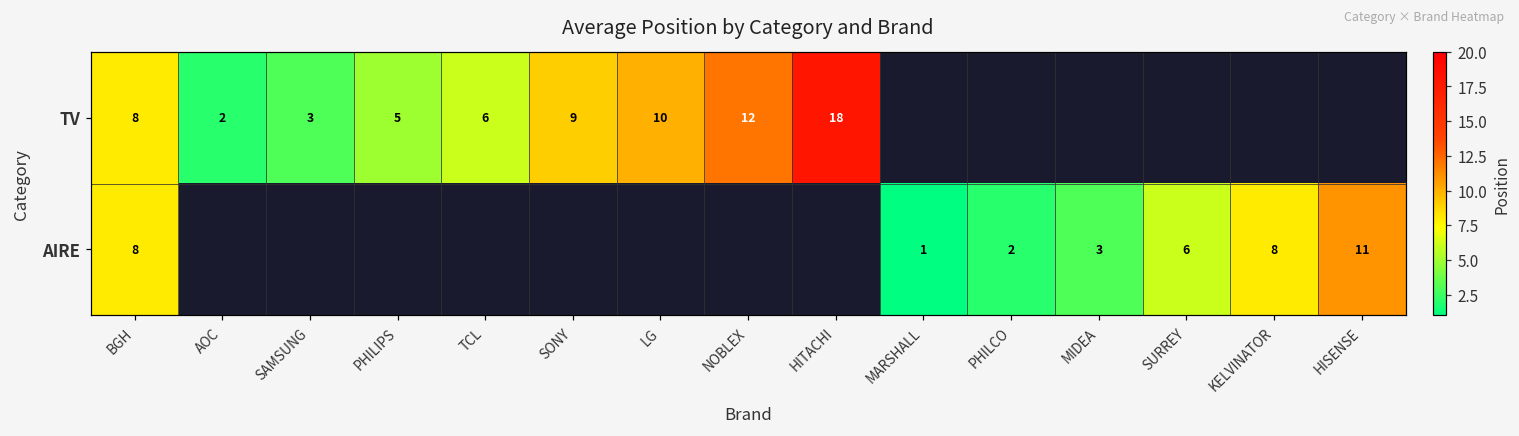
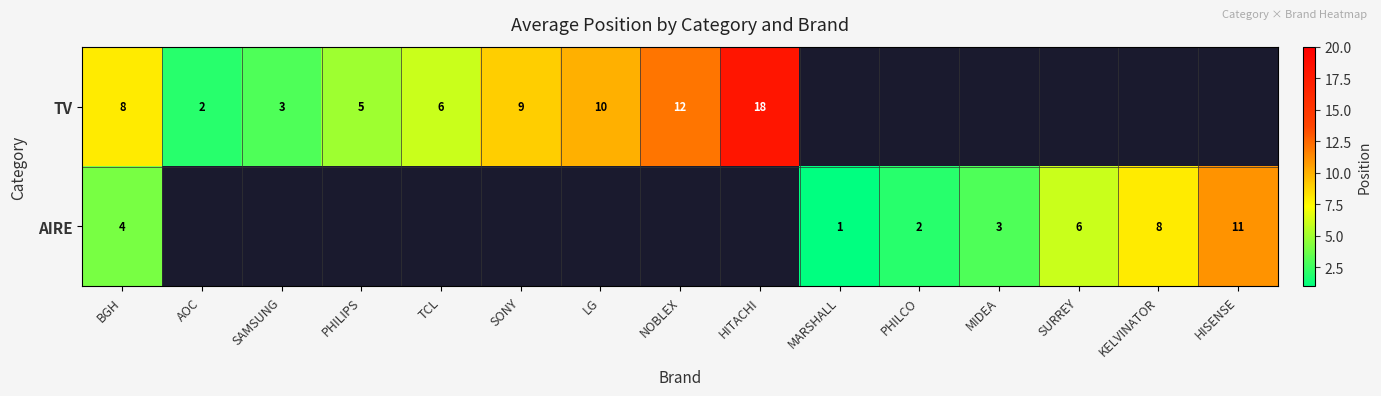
  {
    "TV": {
      "BGH": 8,
      "AOC": 2,
      "SAMSUNG": 3,
      "PHILIPS": 5,
      "TCL": 6,
      "SONY": 9,
      "LG": 10,
      "NOBLEX": 12,
      "HITACHI": 18
    },
    "AIRE": {
-     "BGH": 8,
+     "BGH": 4,
      "MARSHALL": 1,
      "PHILCO": 2,
      "MIDEA": 3,
      "SURREY": 6,
      "KELVINATOR": 8,
      "HISENSE": 11
    }
  }
